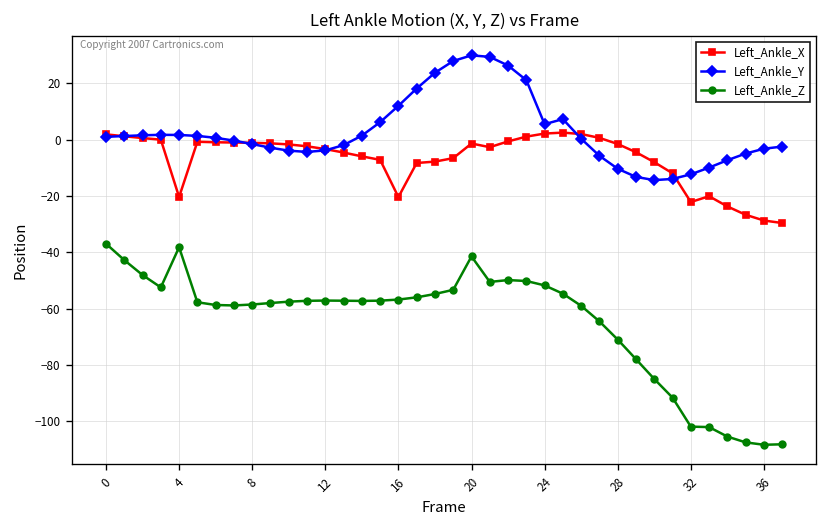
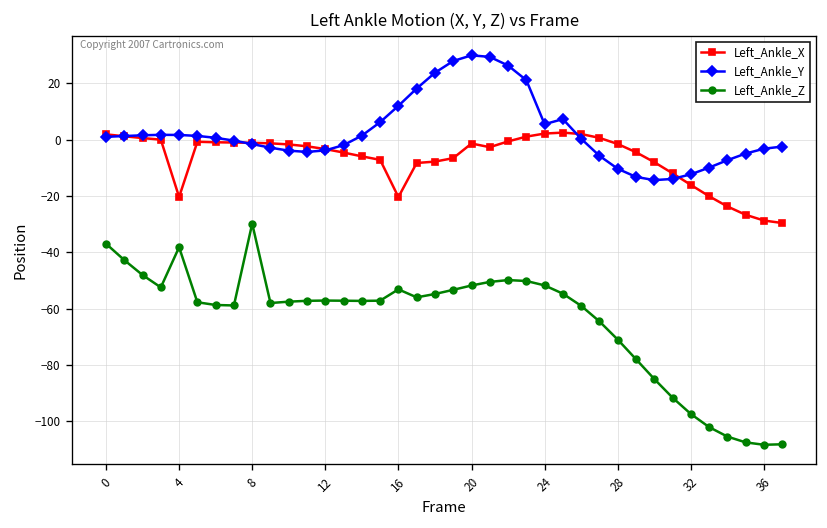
  {
    "Left_Ankle_X": {
      "4": -20,
      "16": -20,
      "20": -1,
      "24": 2,
      "28": -2,
-     "32": -22,
+     "32": -16,
      "36": -29
    },
    "Left_Ankle_Y": {
      "4": 2,
      "16": 12,
      "20": 30,
      "24": 5,
      "28": -10,
      "32": -12,
      "36": -3
    },
    "Left_Ankle_Z": {
      "0": -37,
      "4": -38,
-     "8": -59,
+     "8": -30,
      "12": -57,
-     "16": -57,
-     "20": -41,
+     "16": -53,
+     "20": -52,
      "24": -52,
      "28": -71,
-     "32": -102,
+     "32": -97,
      "36": -108
    }
  }
